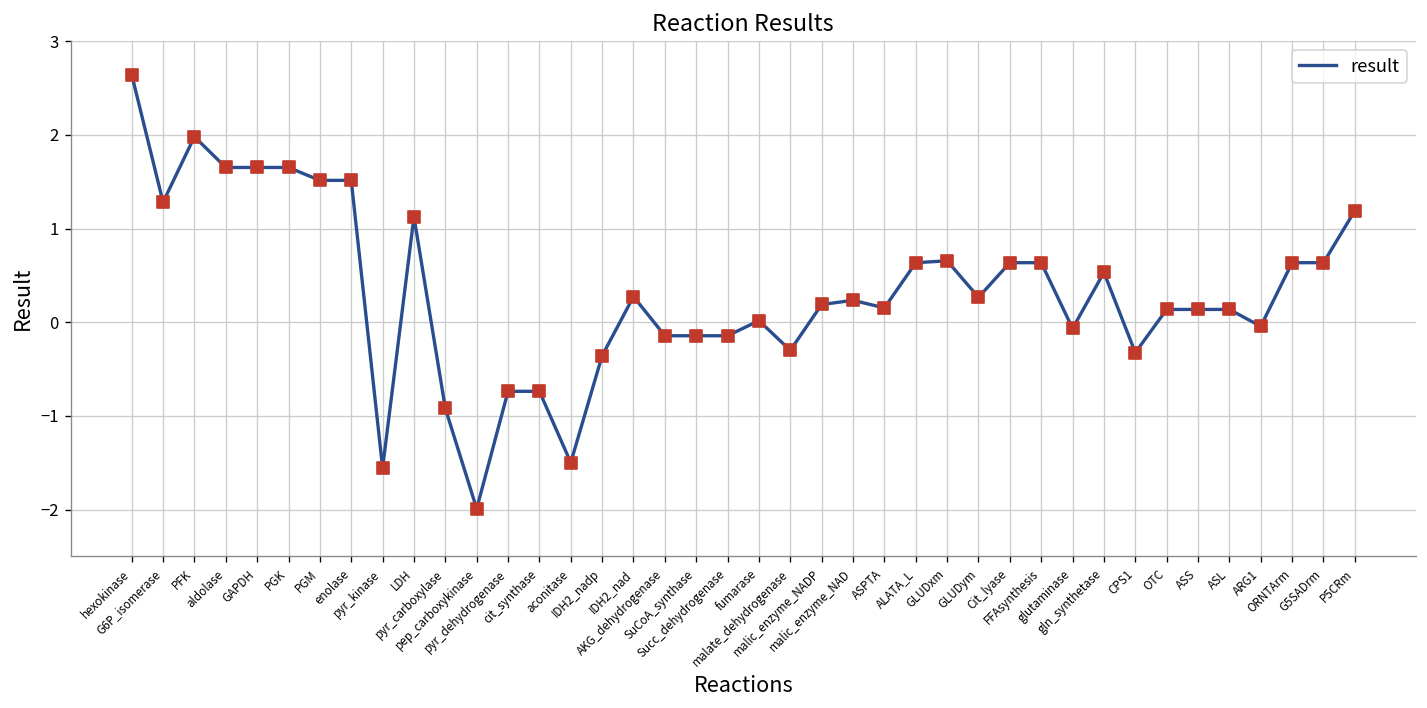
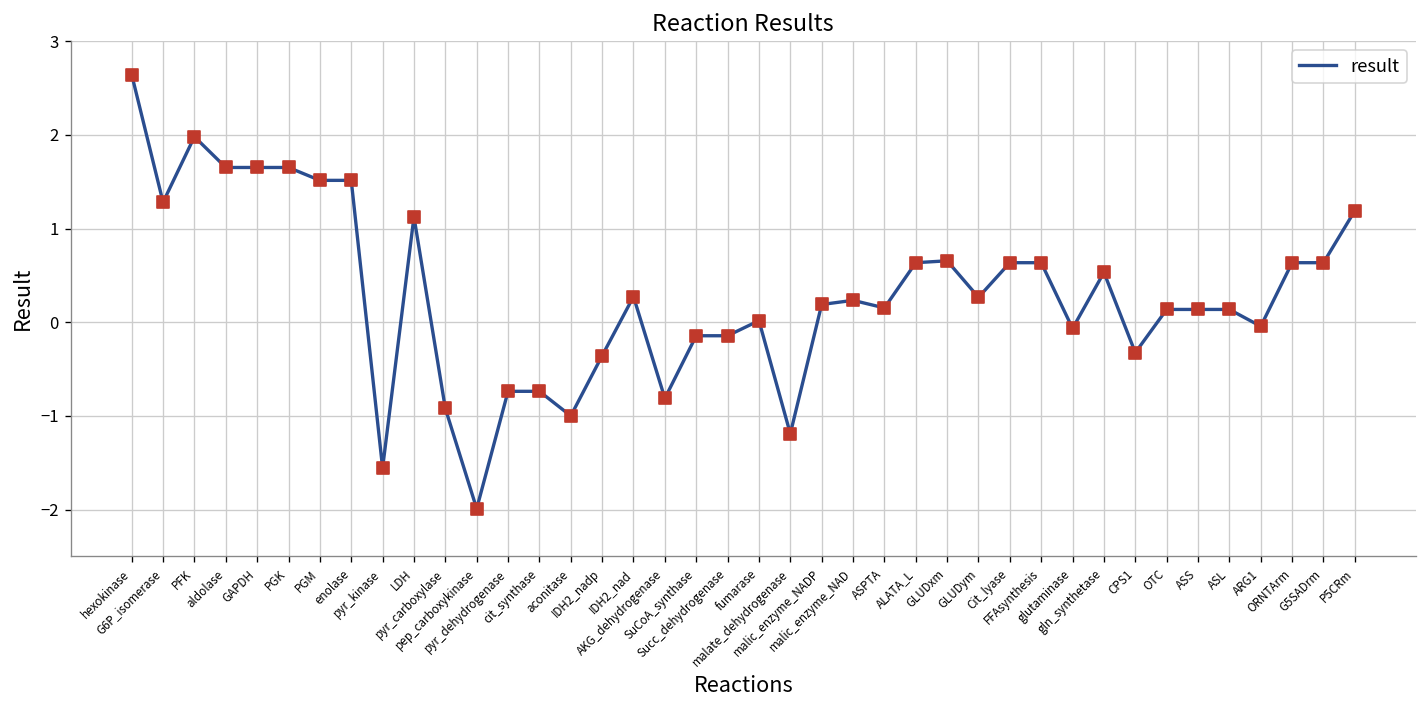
  {
    "hexokinase": 2.6,
    "G6P_isomerase": 1.3,
    "PFK": 2.0,
    "aldolase": 1.7,
    "GAPDH": 1.7,
    "PGK": 1.7,
    "PGM": 1.5,
    "enolase": 1.5,
    "pyr_kinase": -1.6,
    "LDH": 1.1,
    "pyr_carboxylase": -0.9,
    "pep_carboxykinase": -2.0,
    "pyr_dehydrogenase": -0.7,
    "cit_synthase": -0.7,
-   "aconitase": -1.5,
+   "aconitase": -1.0,
    "IDH2_nadp": -0.4,
    "IDH2_nad": 0.3,
-   "AKG_dehydrogenase": -0.1,
+   "AKG_dehydrogenase": -0.8,
    "SuCoA_synthase": -0.1,
    "Succ_dehydrogenase": -0.1,
    "fumarase": 0.0,
-   "malate_dehydrogenase": -0.3,
+   "malate_dehydrogenase": -1.2,
    "malic_enzyme_NADP": 0.2,
    "malic_enzyme_NAD": 0.2,
    "ASPTA": 0.2,
    "ALATA_L": 0.6,
    "GLUDxm": 0.7,
    "GLUDym": 0.3,
    "Cit_lyase": 0.6,
    "FFAsynthesis": 0.6,
    "glutaminase": -0.1,
    "gln_synthetase": 0.5,
    "CPS1": -0.3,
    "OTC": 0.1,
    "ASS": 0.1,
    "ASL": 0.1,
    "ARG1": 0.0,
    "ORNTArm": 0.6,
    "G5SADrm": 0.6,
    "P5CRm": 1.2
  }
